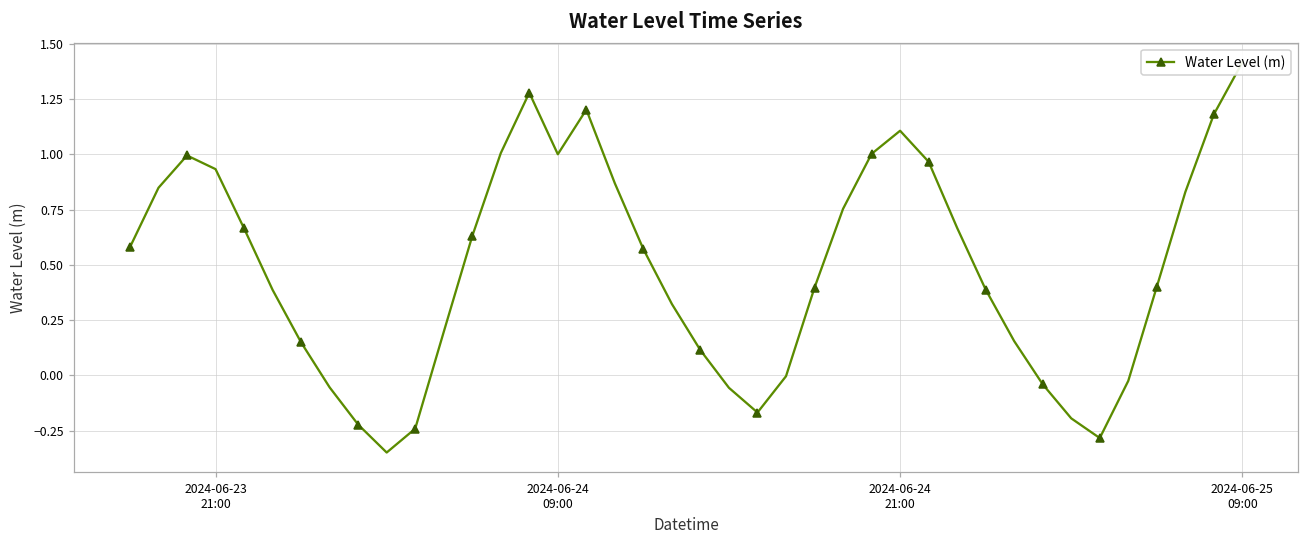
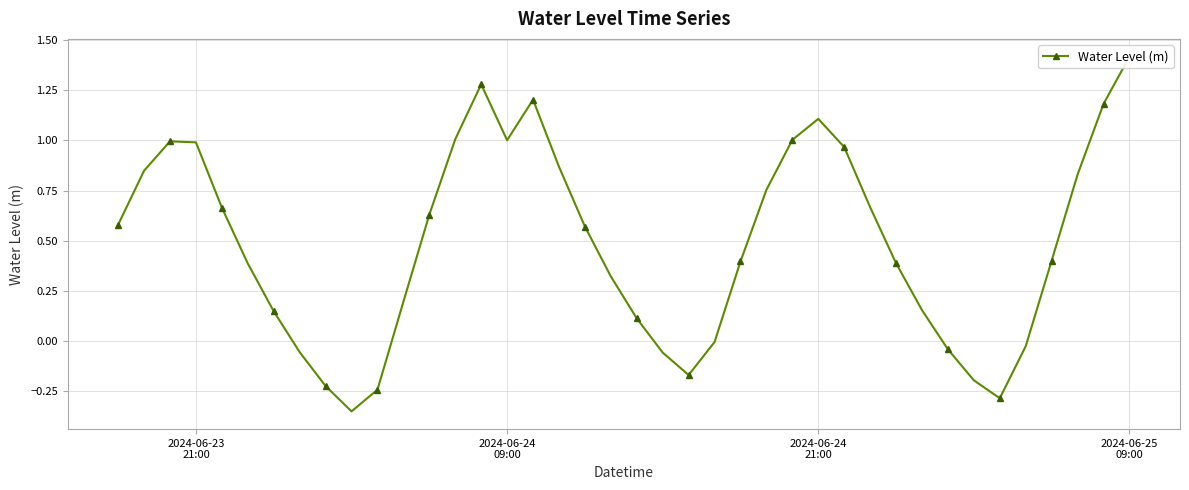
  {
-   "2024-06-23 21:00": 0.93,
+   "2024-06-23 21:00": 0.99,
    "2024-06-24 09:00": 1.00,
    "2024-06-24 21:00": 1.11
  }
